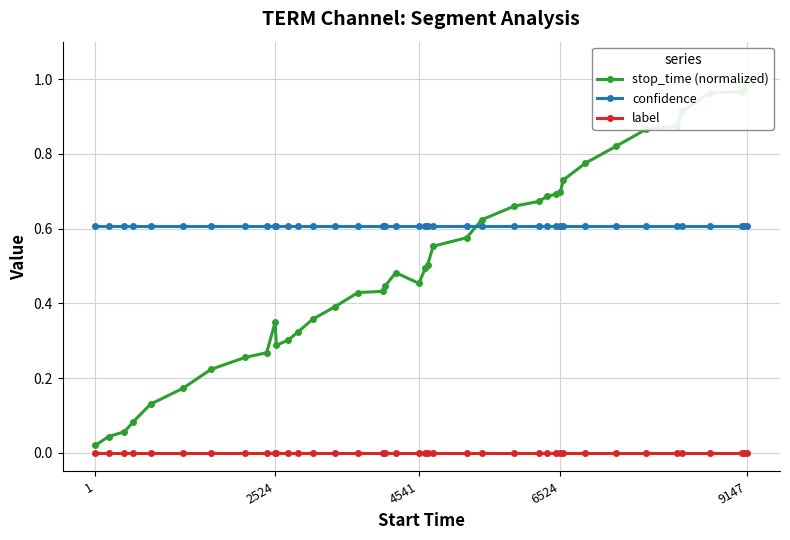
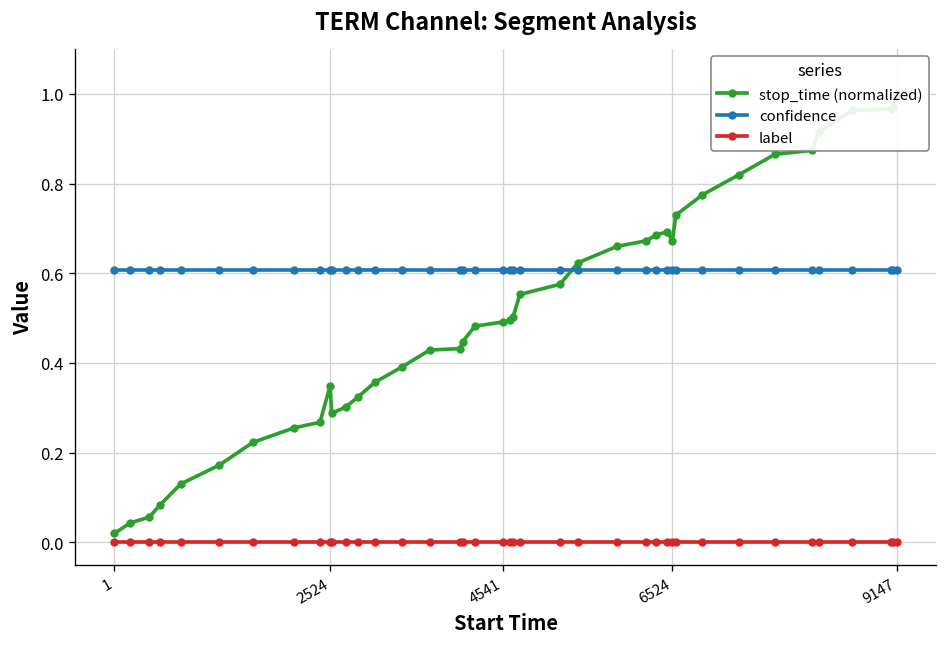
  {
    "stop_time (normalized)": {
      "1": 0.02,
      "2524": 0.35,
-     "4541": 0.45,
-     "6524": 0.70
+     "4541": 0.49,
+     "6524": 0.67
    },
    "confidence": {
      "1": 0.61,
      "2524": 0.61,
      "4541": 0.61,
      "6524": 0.61,
      "9147": 0.61
    },
    "label": {
      "1": 0.00,
      "2524": 0.00,
      "4541": 0.00,
      "6524": 0.00,
      "9147": 0.00
    }
  }
